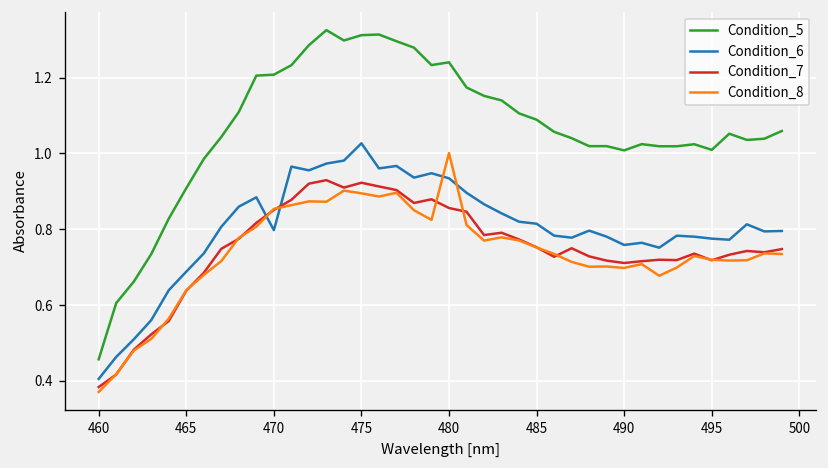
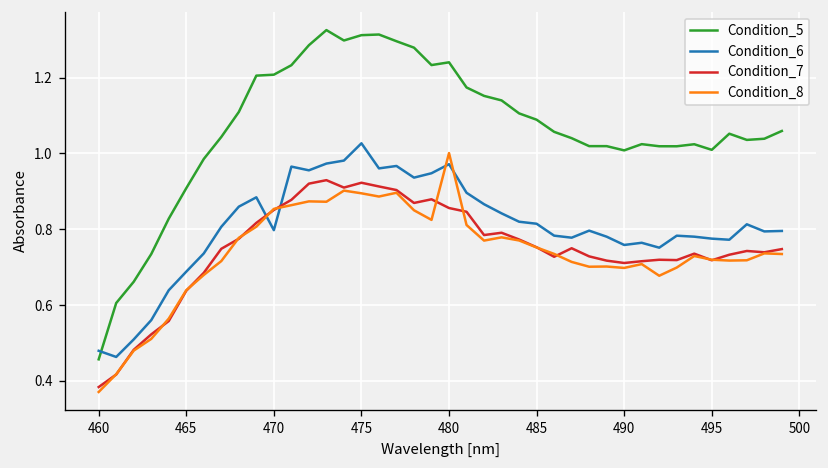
  {
    "Condition_5": {
      "460": 0.46,
      "465": 0.91,
      "470": 1.21,
      "475": 1.31,
      "480": 1.24,
      "485": 1.09,
      "490": 1.01,
      "495": 1.01
    },
    "Condition_6": {
-     "460": 0.41,
+     "460": 0.48,
      "465": 0.69,
      "470": 0.80,
      "475": 1.03,
-     "480": 0.93,
+     "480": 0.97,
      "485": 0.81,
      "490": 0.76,
      "495": 0.78
    },
    "Condition_7": {
      "460": 0.38,
      "475": 0.92,
      "480": 0.86,
      "490": 0.71
    },
    "Condition_8": {
      "460": 0.37,
      "475": 0.89,
      "480": 1.00,
      "490": 0.70
    }
  }
